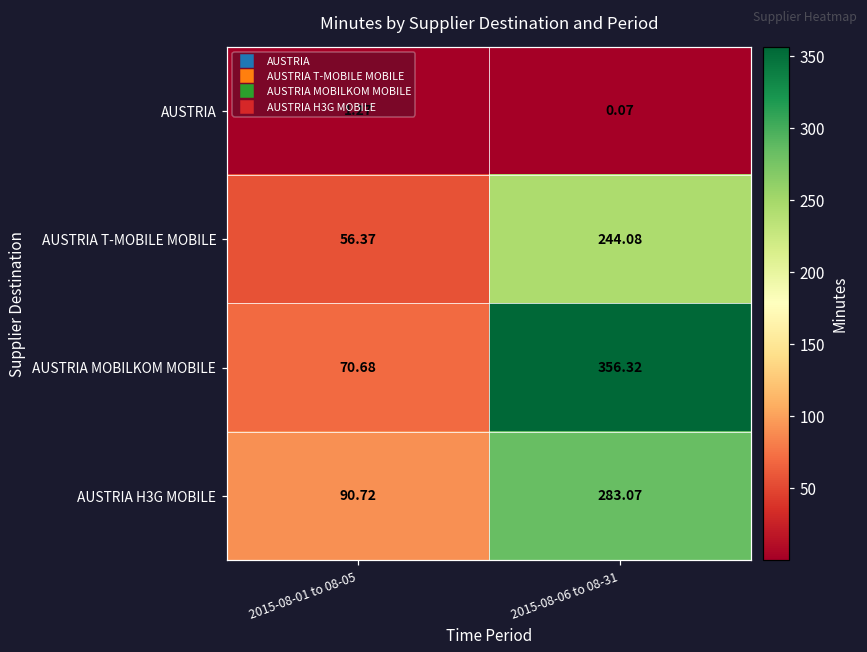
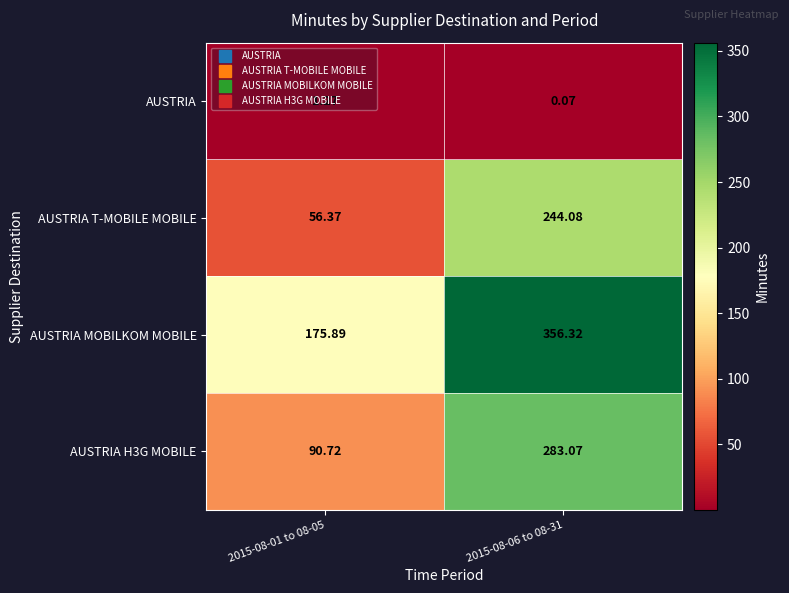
  {
    "AUSTRIA": {
      "2015-08-06 to 08-31": 0.07
    },
    "AUSTRIA T-MOBILE MOBILE": {
      "2015-08-01 to 08-05": 56.37,
      "2015-08-06 to 08-31": 244.08
    },
    "AUSTRIA MOBILKOM MOBILE": {
-     "2015-08-01 to 08-05": 70.68,
+     "2015-08-01 to 08-05": 175.89,
      "2015-08-06 to 08-31": 356.32
    },
    "AUSTRIA H3G MOBILE": {
      "2015-08-01 to 08-05": 90.72,
      "2015-08-06 to 08-31": 283.07
    }
  }
